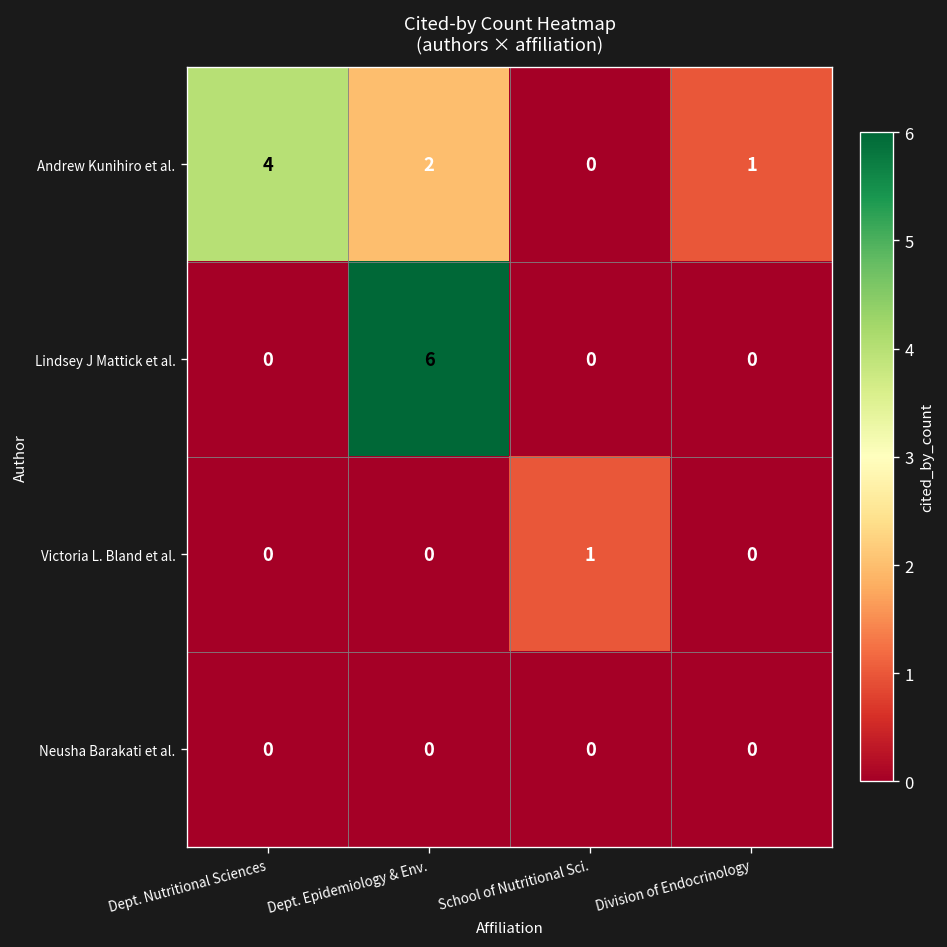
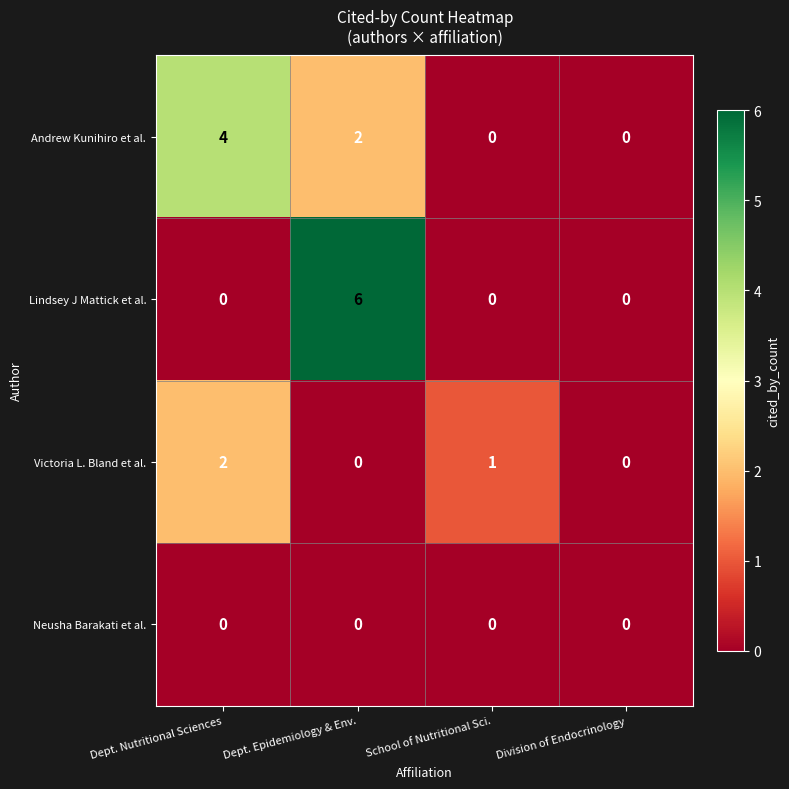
  {
    "Andrew Kunihiro et al.": {
      "Dept. Nutritional Sciences": 4,
      "Dept. Epidemiology & Env.": 2,
      "School of Nutritional Sci.": 0,
-     "Division of Endocrinology": 1
+     "Division of Endocrinology": 0
    },
    "Lindsey J Mattick et al.": {
      "Dept. Nutritional Sciences": 0,
      "Dept. Epidemiology & Env.": 6,
      "School of Nutritional Sci.": 0,
      "Division of Endocrinology": 0
    },
    "Victoria L. Bland et al.": {
-     "Dept. Nutritional Sciences": 0,
+     "Dept. Nutritional Sciences": 2,
      "Dept. Epidemiology & Env.": 0,
      "School of Nutritional Sci.": 1,
      "Division of Endocrinology": 0
    },
    "Neusha Barakati et al.": {
      "Dept. Nutritional Sciences": 0,
      "Dept. Epidemiology & Env.": 0,
      "School of Nutritional Sci.": 0,
      "Division of Endocrinology": 0
    }
  }
